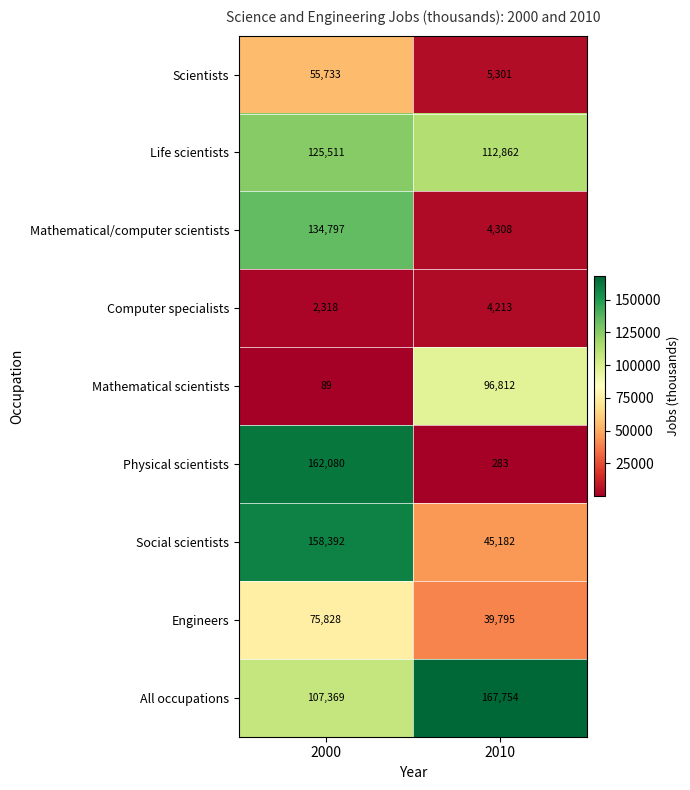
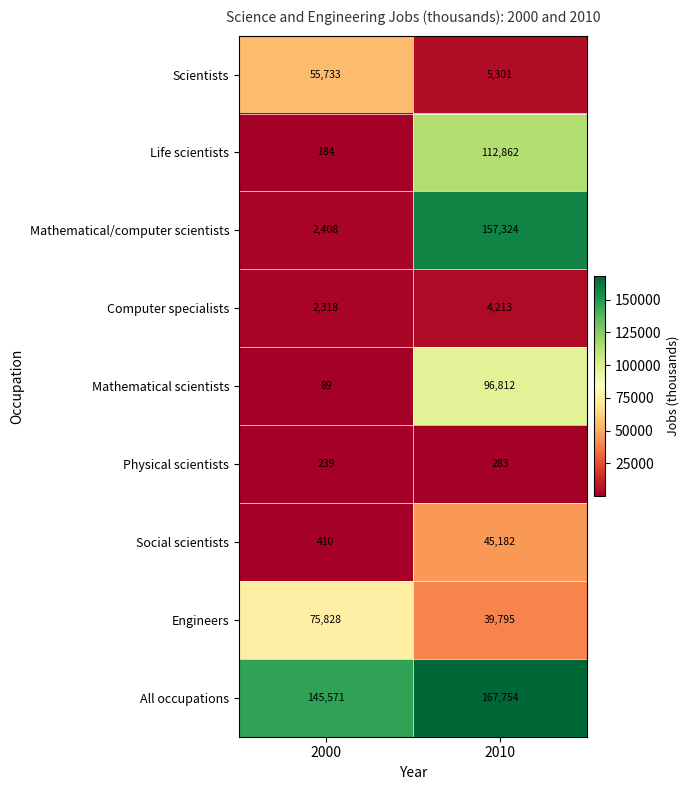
  {
    "Scientists": {
      "2000": "55,733",
      "2010": "5,301"
    },
    "Life scientists": {
-     "2000": "125,511",
+     "2000": "184",
      "2010": "112,862"
    },
    "Mathematical/computer scientists": {
-     "2000": "134,797",
-     "2010": "4,308"
+     "2000": "2,408",
+     "2010": "157,324"
    },
    "Computer specialists": {
      "2000": "2,318",
      "2010": "4,213"
    },
    "Mathematical scientists": {
      "2000": "89",
      "2010": "96,812"
    },
    "Physical scientists": {
-     "2000": "162,080",
+     "2000": "239",
      "2010": "283"
    },
    "Social scientists": {
-     "2000": "158,392",
+     "2000": "410",
      "2010": "45,182"
    },
    "Engineers": {
      "2000": "75,828",
      "2010": "39,795"
    },
    "All occupations": {
-     "2000": "107,369",
+     "2000": "145,571",
      "2010": "167,754"
    }
  }
